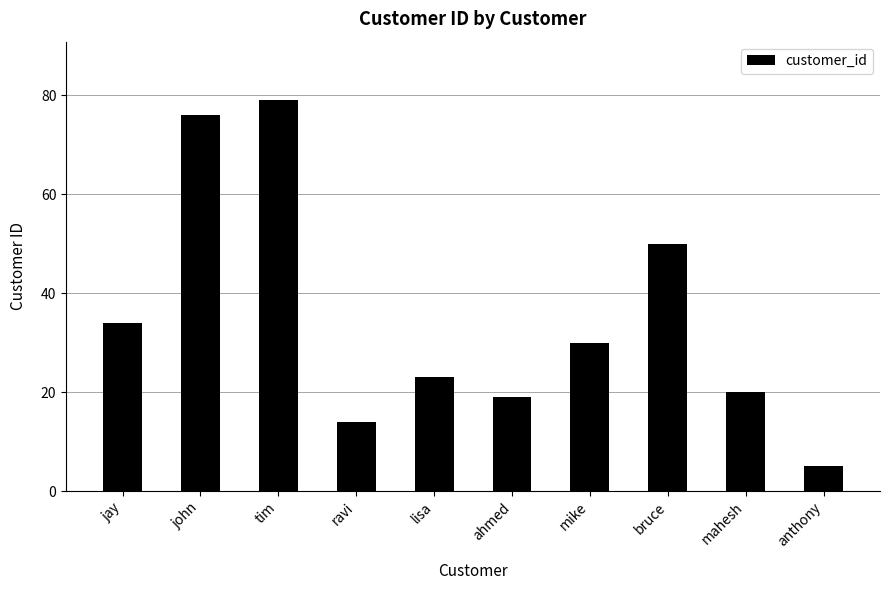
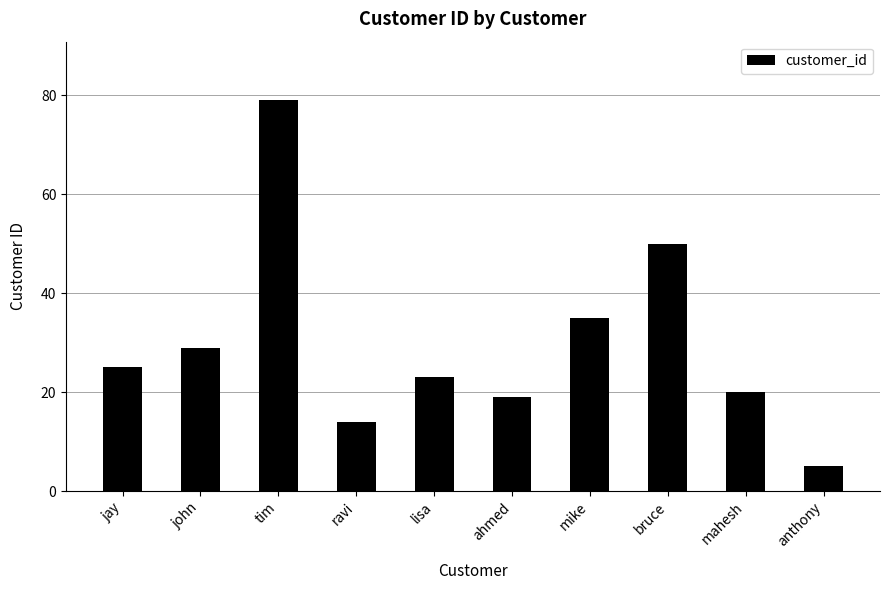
  {
-   "jay": 34,
-   "john": 76,
+   "jay": 25,
+   "john": 29,
    "tim": 79,
    "ravi": 14,
    "lisa": 23,
    "ahmed": 19,
-   "mike": 30,
+   "mike": 35,
    "bruce": 50,
    "mahesh": 20,
    "anthony": 5
  }
